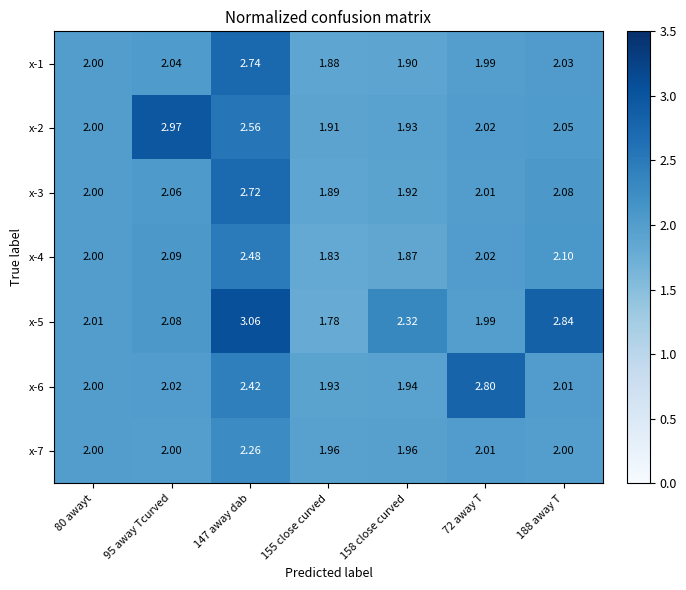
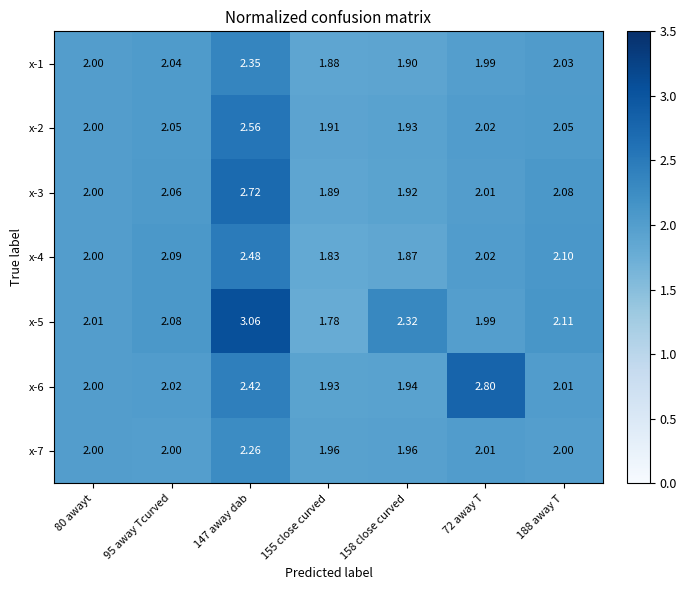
  {
    "x-1": {
      "80 awayt": 2.00,
      "95 away Tcurved": 2.04,
-     "147 away dab": 2.74,
+     "147 away dab": 2.35,
      "155 close curved": 1.88,
      "158 close curved": 1.90,
      "72 away T": 1.99,
      "188 away T": 2.03
    },
    "x-2": {
      "80 awayt": 2.00,
-     "95 away Tcurved": 2.97,
+     "95 away Tcurved": 2.05,
      "147 away dab": 2.56,
      "155 close curved": 1.91,
      "158 close curved": 1.93,
      "72 away T": 2.02,
      "188 away T": 2.05
    },
    "x-3": {
      "80 awayt": 2.00,
      "95 away Tcurved": 2.06,
      "147 away dab": 2.72,
      "155 close curved": 1.89,
      "158 close curved": 1.92,
      "72 away T": 2.01,
      "188 away T": 2.08
    },
    "x-4": {
      "80 awayt": 2.00,
      "95 away Tcurved": 2.09,
      "147 away dab": 2.48,
      "155 close curved": 1.83,
      "158 close curved": 1.87,
      "72 away T": 2.02,
      "188 away T": 2.10
    },
    "x-5": {
      "80 awayt": 2.01,
      "95 away Tcurved": 2.08,
      "147 away dab": 3.06,
      "155 close curved": 1.78,
      "158 close curved": 2.32,
      "72 away T": 1.99,
-     "188 away T": 2.84
+     "188 away T": 2.11
    },
    "x-6": {
      "80 awayt": 2.00,
      "95 away Tcurved": 2.02,
      "147 away dab": 2.42,
      "155 close curved": 1.93,
      "158 close curved": 1.94,
      "72 away T": 2.80,
      "188 away T": 2.01
    },
    "x-7": {
      "80 awayt": 2.00,
      "95 away Tcurved": 2.00,
      "147 away dab": 2.26,
      "155 close curved": 1.96,
      "158 close curved": 1.96,
      "72 away T": 2.01,
      "188 away T": 2.00
    }
  }
